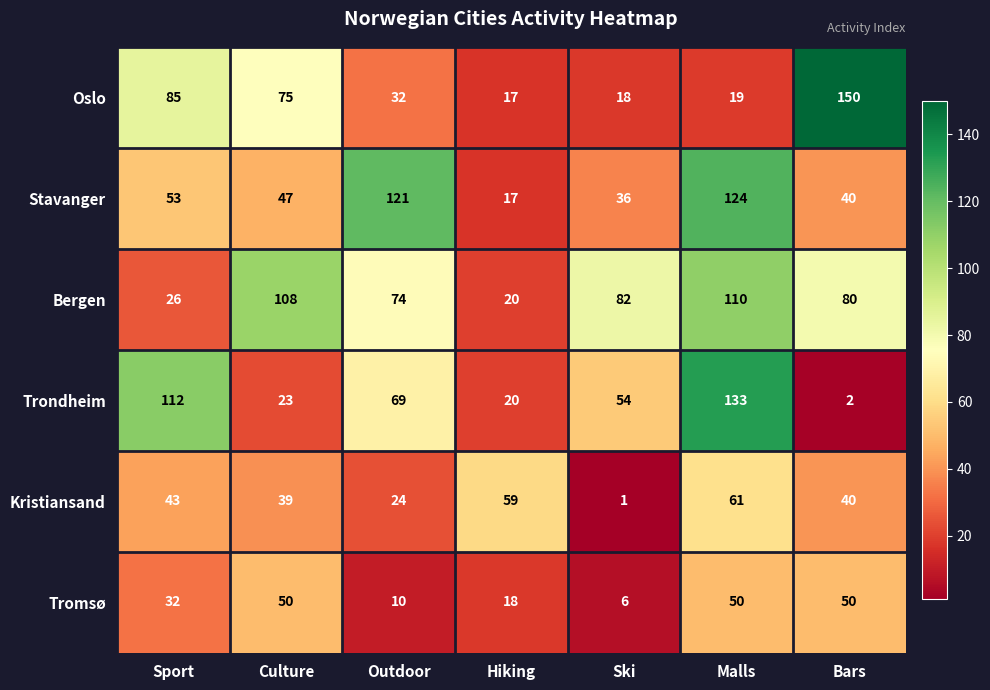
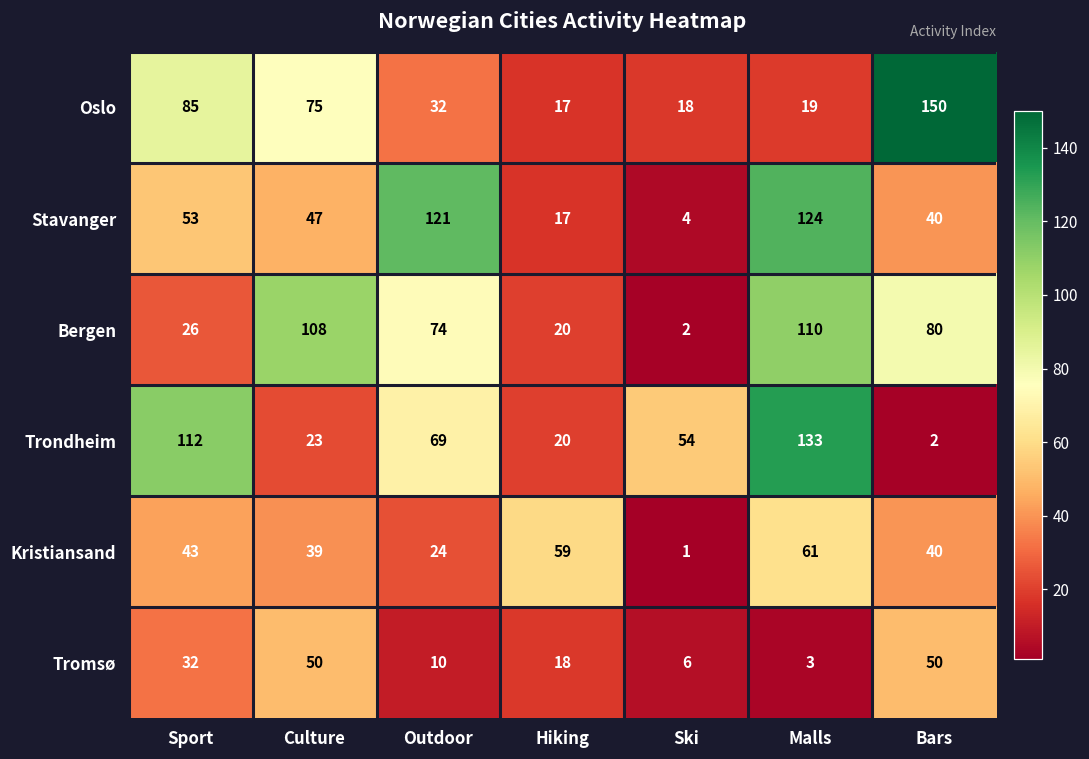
  {
    "Oslo": {
      "Sport": 85,
      "Culture": 75,
      "Outdoor": 32,
      "Hiking": 17,
      "Ski": 18,
      "Malls": 19,
      "Bars": 150
    },
    "Stavanger": {
      "Sport": 53,
      "Culture": 47,
      "Outdoor": 121,
      "Hiking": 17,
-     "Ski": 36,
+     "Ski": 4,
      "Malls": 124,
      "Bars": 40
    },
    "Bergen": {
      "Sport": 26,
      "Culture": 108,
      "Outdoor": 74,
      "Hiking": 20,
-     "Ski": 82,
+     "Ski": 2,
      "Malls": 110,
      "Bars": 80
    },
    "Trondheim": {
      "Sport": 112,
      "Culture": 23,
      "Outdoor": 69,
      "Hiking": 20,
      "Ski": 54,
      "Malls": 133,
      "Bars": 2
    },
    "Kristiansand": {
      "Sport": 43,
      "Culture": 39,
      "Outdoor": 24,
      "Hiking": 59,
      "Ski": 1,
      "Malls": 61,
      "Bars": 40
    },
    "Tromsø": {
      "Sport": 32,
      "Culture": 50,
      "Outdoor": 10,
      "Hiking": 18,
      "Ski": 6,
-     "Malls": 50,
+     "Malls": 3,
      "Bars": 50
    }
  }
